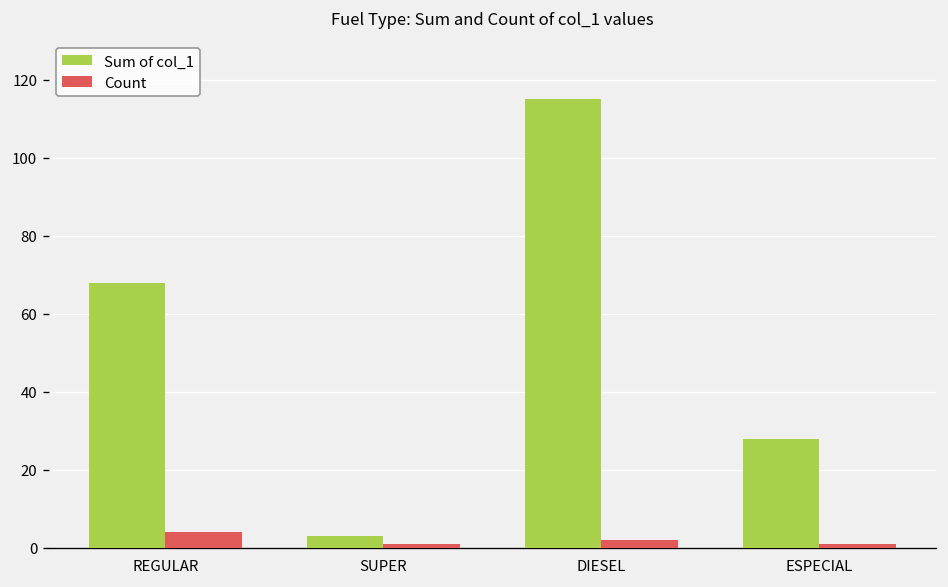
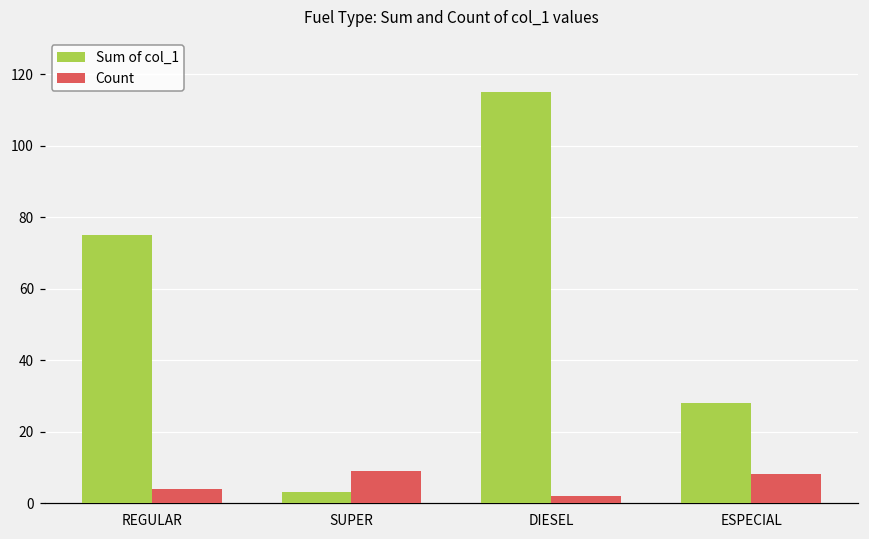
  {
    "Sum of col_1": {
-     "REGULAR": 68,
+     "REGULAR": 75,
      "SUPER": 3,
      "DIESEL": 115,
      "ESPECIAL": 28
    },
    "Count": {
      "REGULAR": 4,
-     "SUPER": 1,
+     "SUPER": 9,
      "DIESEL": 2,
-     "ESPECIAL": 1
+     "ESPECIAL": 8
    }
  }
